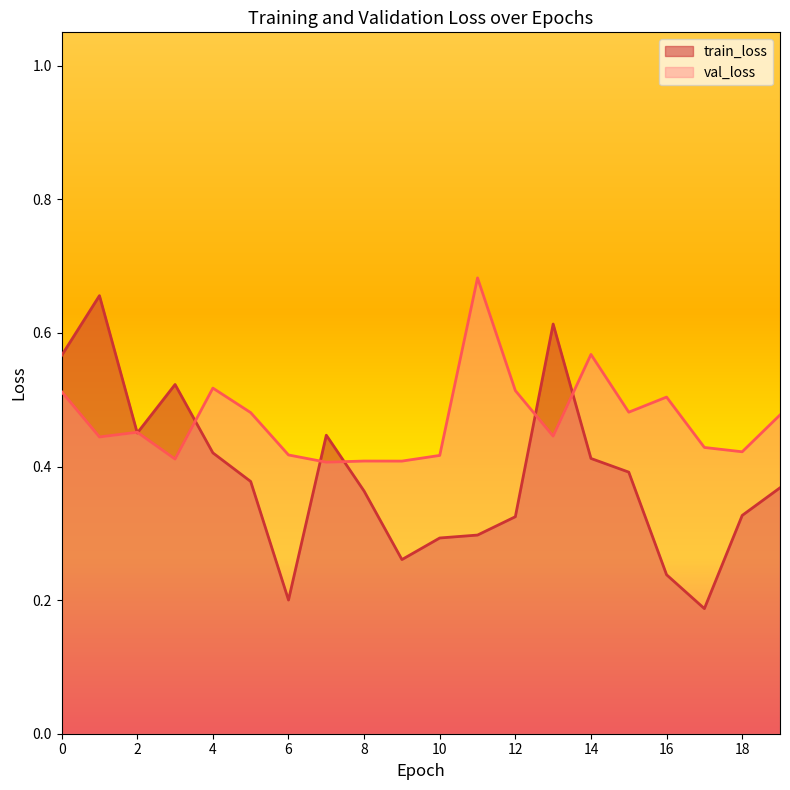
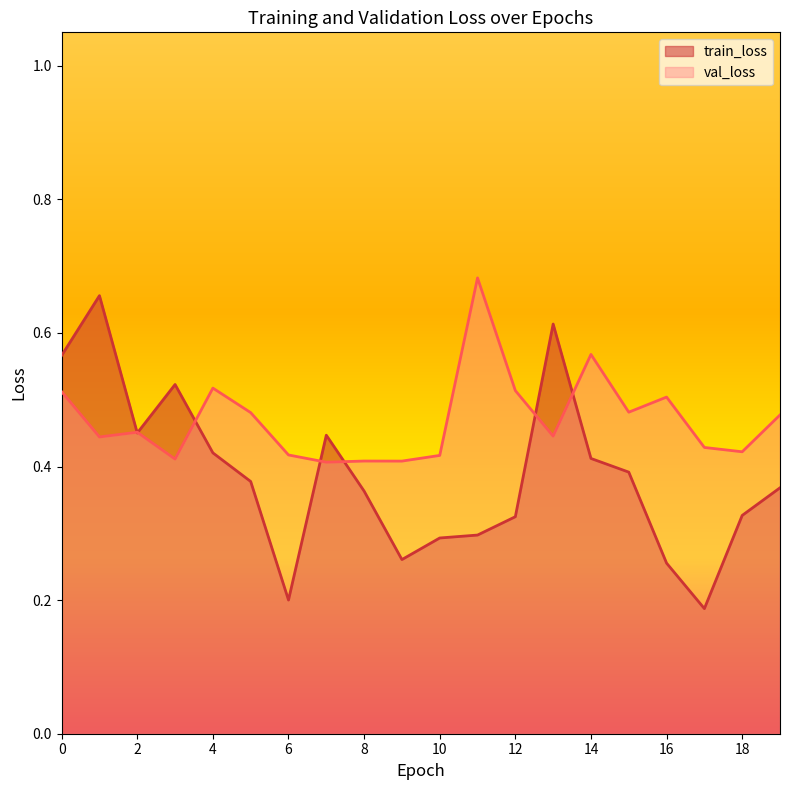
  {
    "train_loss": {
      "0": 0.57,
      "4": 0.42,
      "6": 0.20,
      "8": 0.36,
      "10": 0.29,
      "12": 0.32,
      "14": 0.41,
-     "16": 0.24,
+     "16": 0.26,
      "18": 0.33
    },
    "val_loss": {
      "0": 0.51,
      "4": 0.52,
      "6": 0.42,
      "8": 0.41,
      "10": 0.42,
      "12": 0.51,
      "14": 0.57,
      "16": 0.50,
      "18": 0.42
    }
  }
